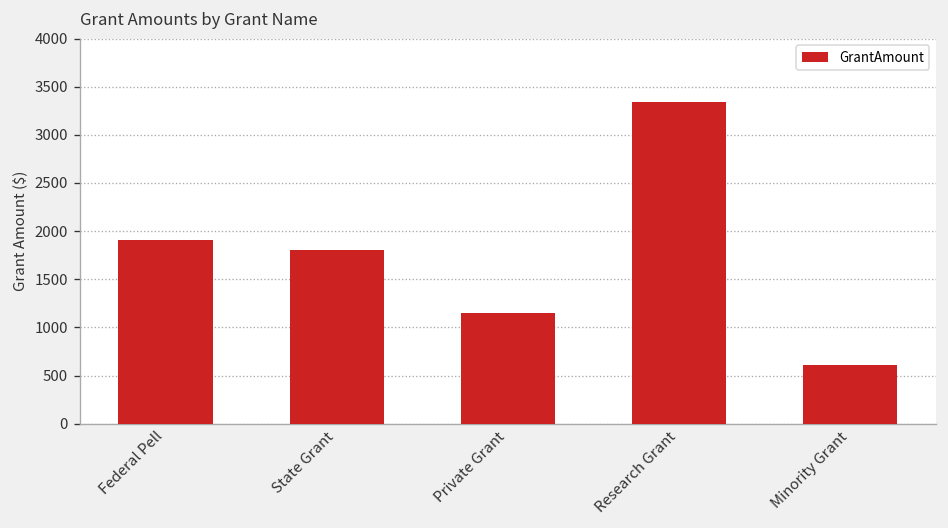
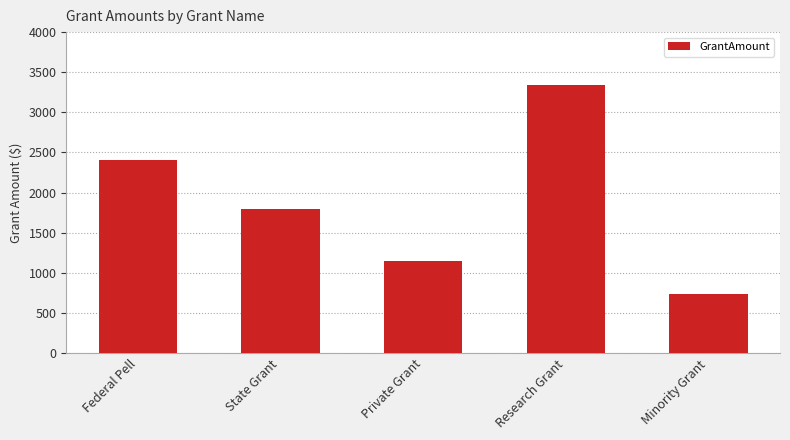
  {
-   "Federal Pell": 1900,
+   "Federal Pell": 2400,
    "State Grant": 1800,
    "Private Grant": 1200,
    "Research Grant": 3300,
-   "Minority Grant": 600
+   "Minority Grant": 700
  }
